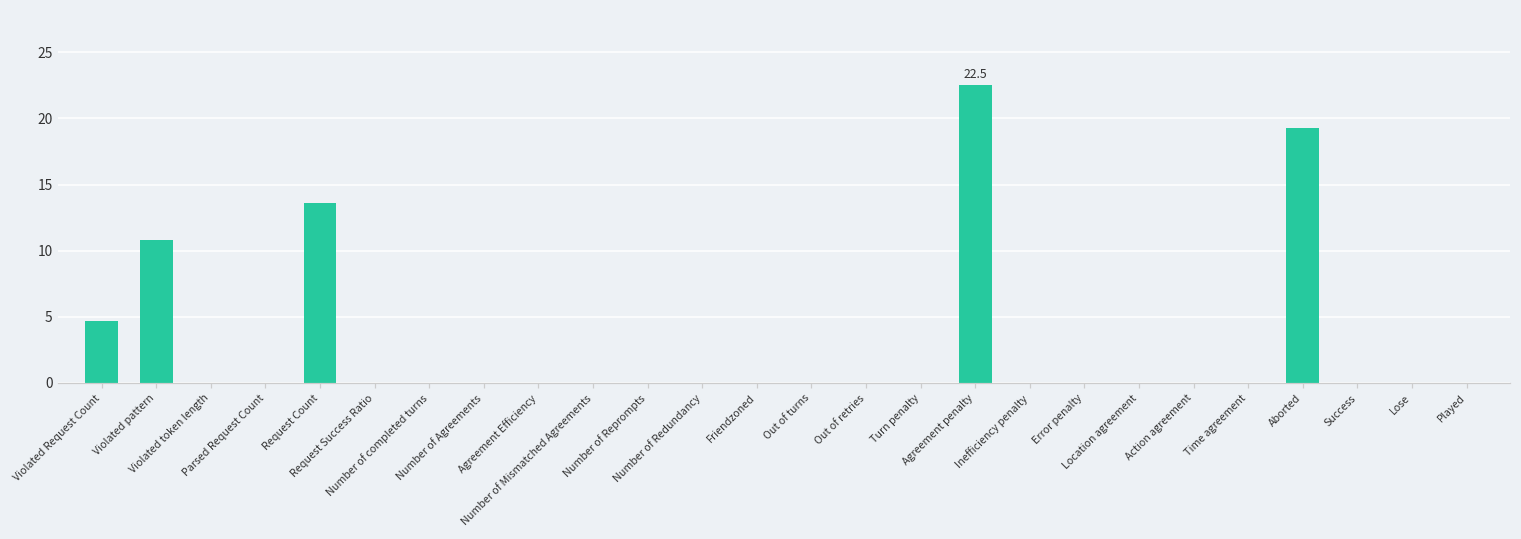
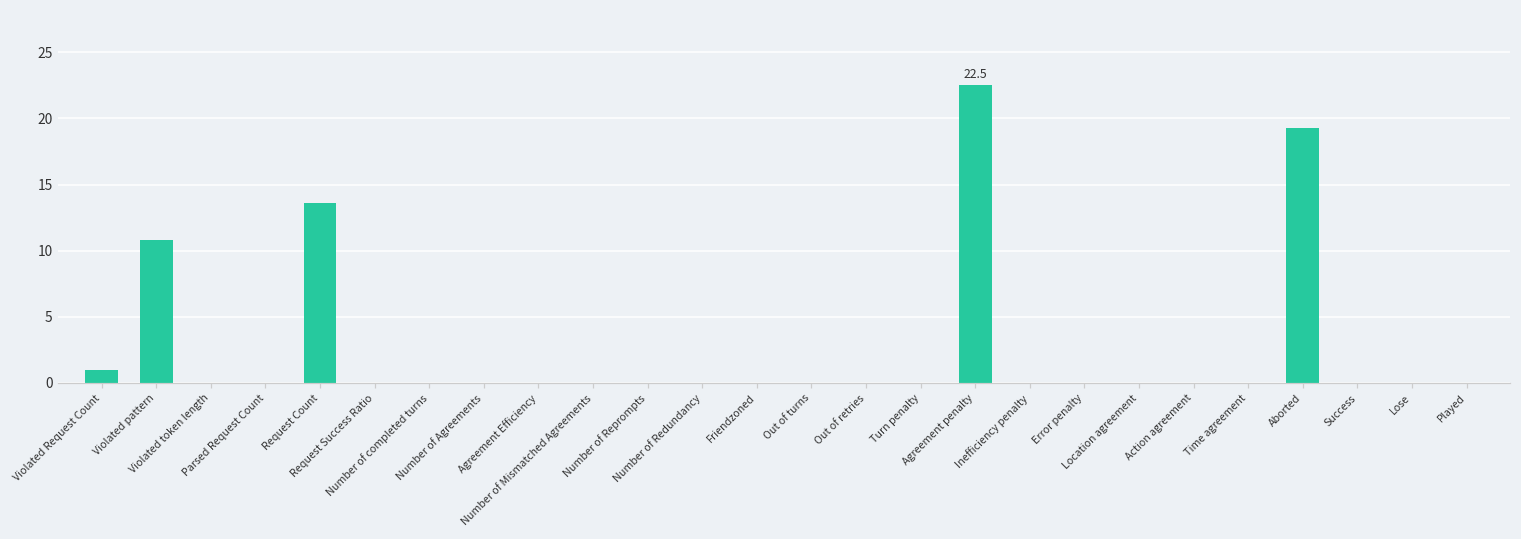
  {
-   "Violated Request Count": 4.7,
+   "Violated Request Count": 1.0,
    "Violated pattern": 10.8,
    "Violated token length": 0.0,
    "Parsed Request Count": 0.0,
    "Request Count": 13.6,
    "Request Success Ratio": 0.0,
    "Number of completed turns": 0.0,
    "Number of Agreements": 0.0,
    "Agreement Efficiency": 0.0,
    "Number of Mismatched Agreements": 0.0,
    "Number of Reprompts": 0.0,
    "Number of Redundancy": 0.0,
    "Friendzoned": 0.0,
    "Out of turns": 0.0,
    "Out of retries": 0.0,
    "Turn penalty": 0.0,
    "Inefficiency penalty": 0.0,
    "Error penalty": 0.0,
    "Location agreement": 0.0,
    "Action agreement": 0.0,
    "Time agreement": 0.0,
    "Aborted": 19.3,
    "Success": 0.0,
    "Lose": 0.0,
    "Played": 0.0
  }
